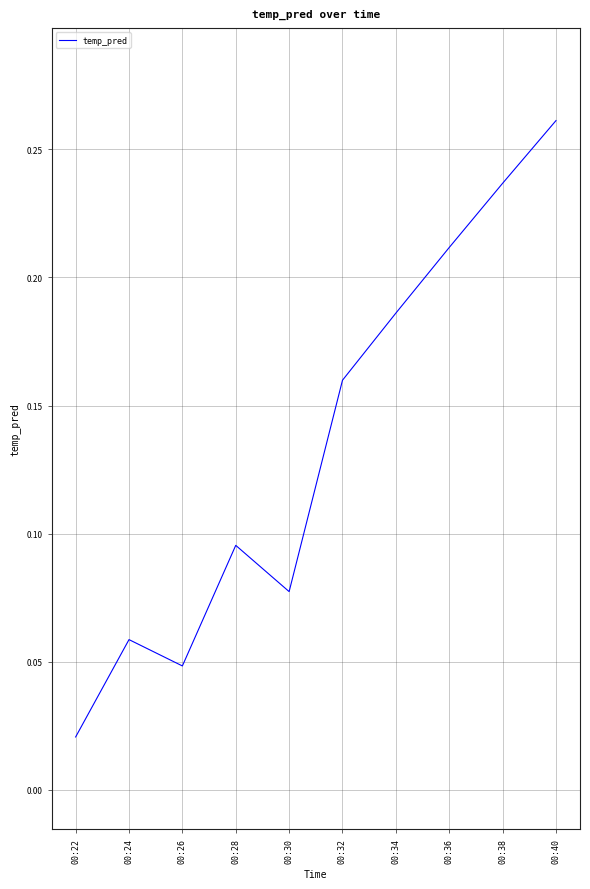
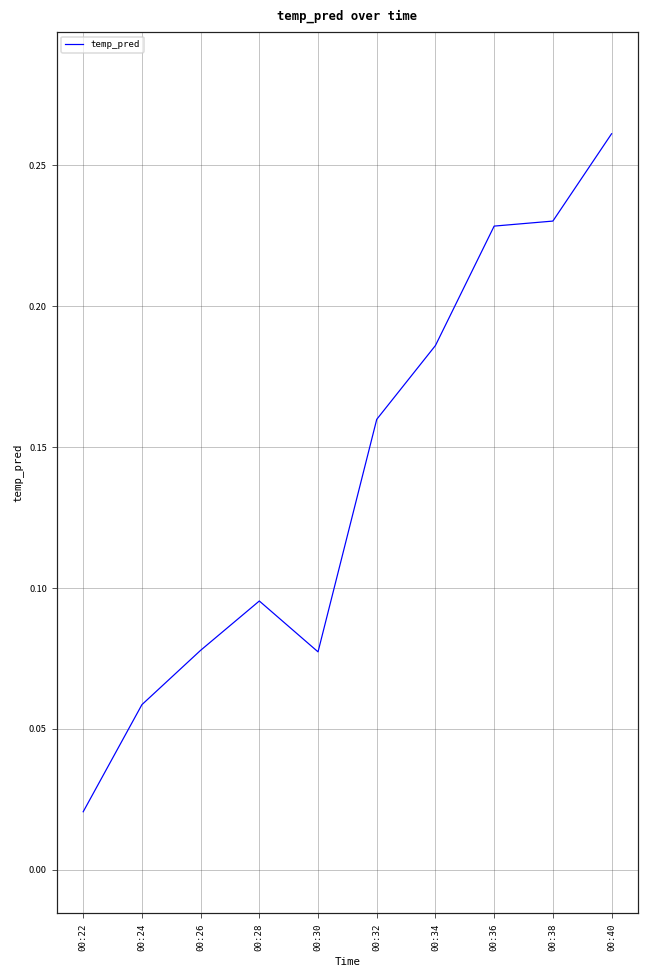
  {
    "00:22": 0.021,
    "00:24": 0.059,
-   "00:26": 0.048,
+   "00:26": 0.078,
    "00:28": 0.095,
    "00:30": 0.077,
    "00:32": 0.160,
    "00:34": 0.186,
-   "00:36": 0.212,
-   "00:38": 0.237,
+   "00:36": 0.228,
+   "00:38": 0.230,
    "00:40": 0.261
  }
